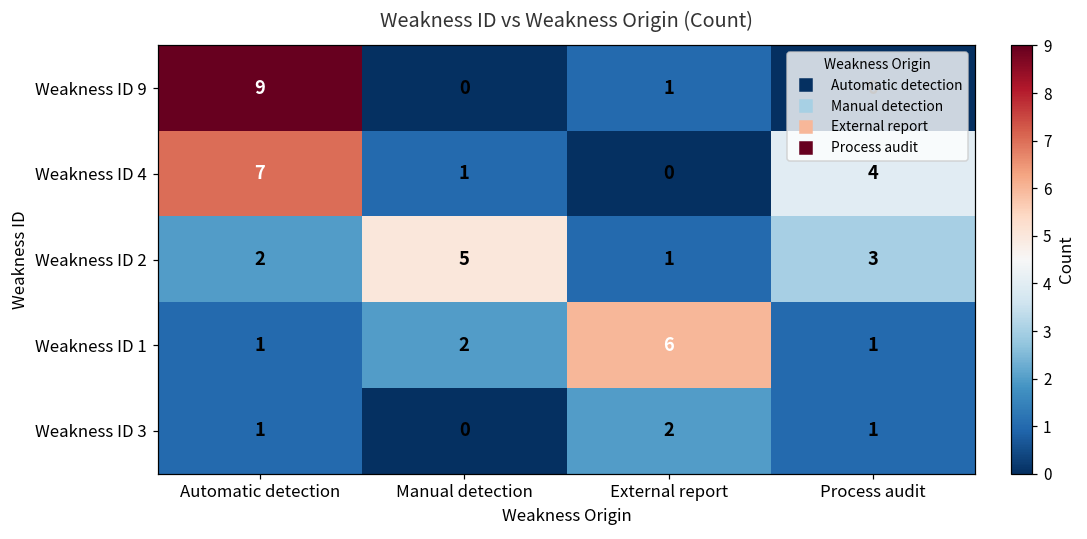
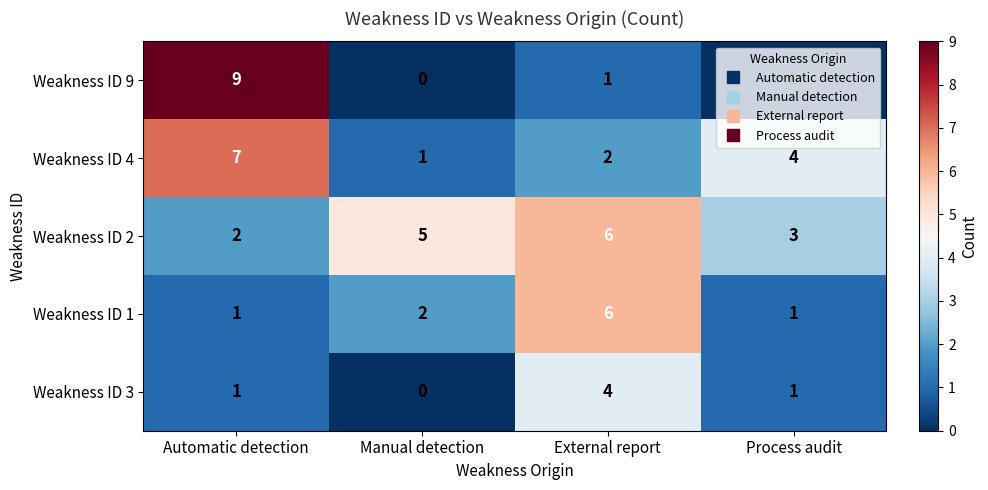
  {
    "Weakness ID 9": {
      "Automatic detection": 9,
      "Manual detection": 0,
      "External report": 1
    },
    "Weakness ID 4": {
      "Automatic detection": 7,
      "Manual detection": 1,
-     "External report": 0,
+     "External report": 2,
      "Process audit": 4
    },
    "Weakness ID 2": {
      "Automatic detection": 2,
      "Manual detection": 5,
-     "External report": 1,
+     "External report": 6,
      "Process audit": 3
    },
    "Weakness ID 1": {
      "Automatic detection": 1,
      "Manual detection": 2,
      "External report": 6,
      "Process audit": 1
    },
    "Weakness ID 3": {
      "Automatic detection": 1,
      "Manual detection": 0,
-     "External report": 2,
+     "External report": 4,
      "Process audit": 1
    }
  }
